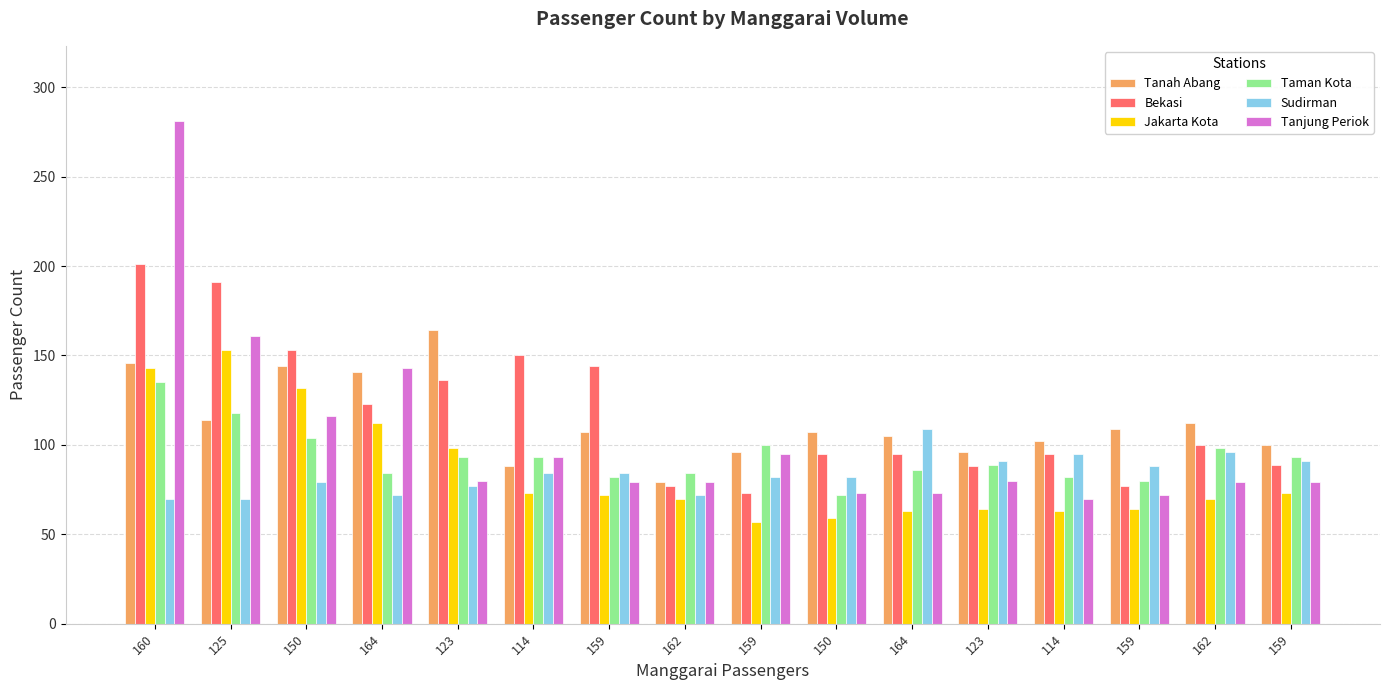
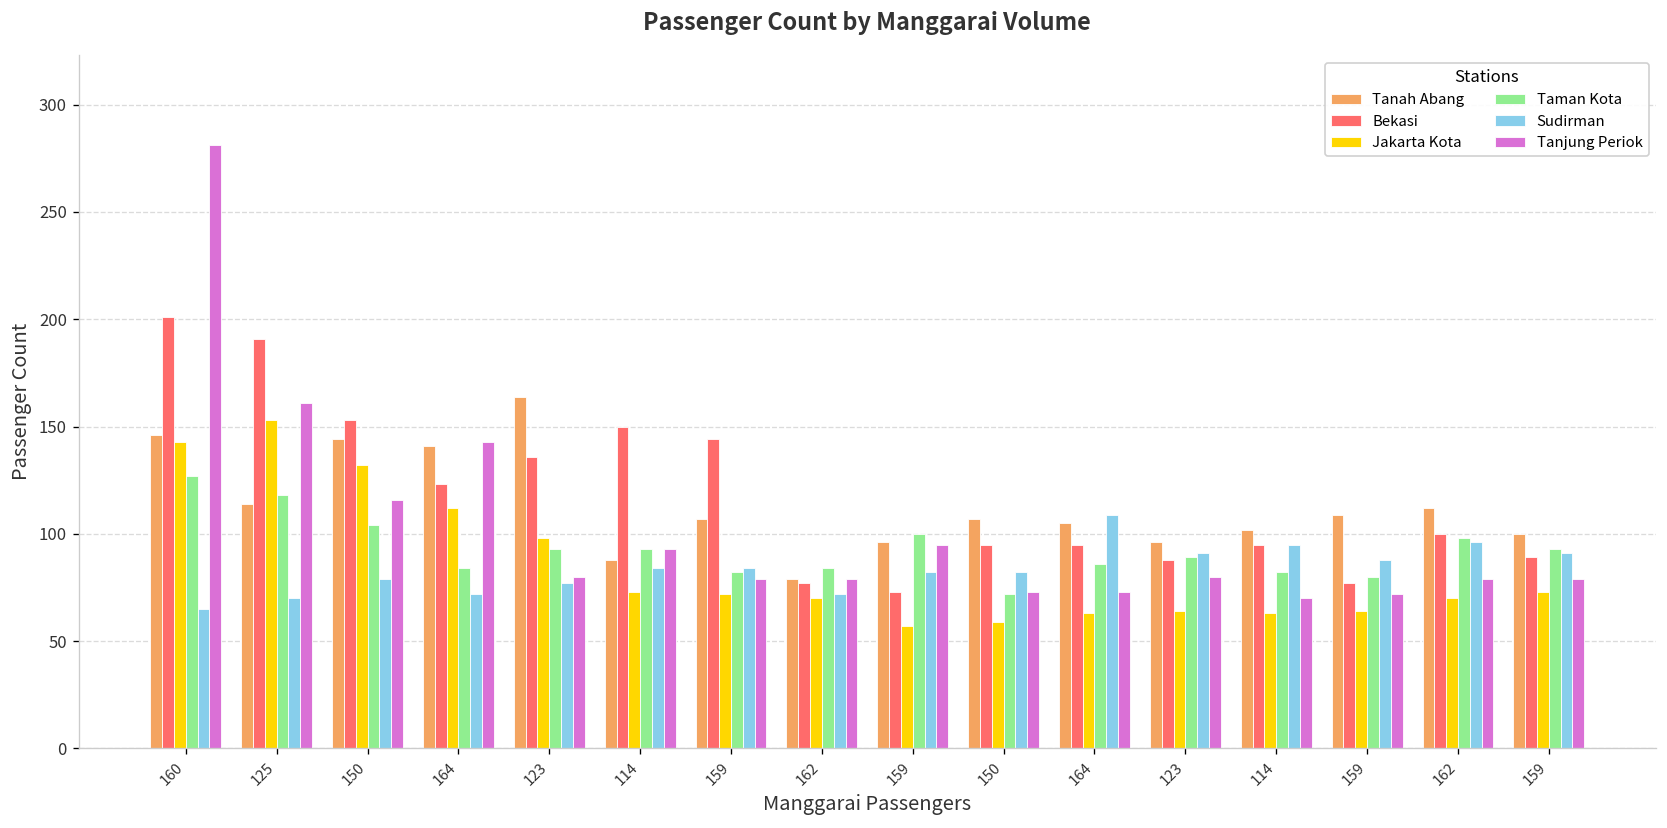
  {
    "Jakarta Kota": {
      "160": 143,
      "125": 153
    },
    "Taman Kota": {
-     "160": 135,
+     "160": 127,
      "125": 118
    },
    "Sudirman": {
-     "160": 70,
+     "160": 65,
      "125": 70
    },
    "Tanjung Periok": {
      "160": 281,
      "125": 161
    }
  }
